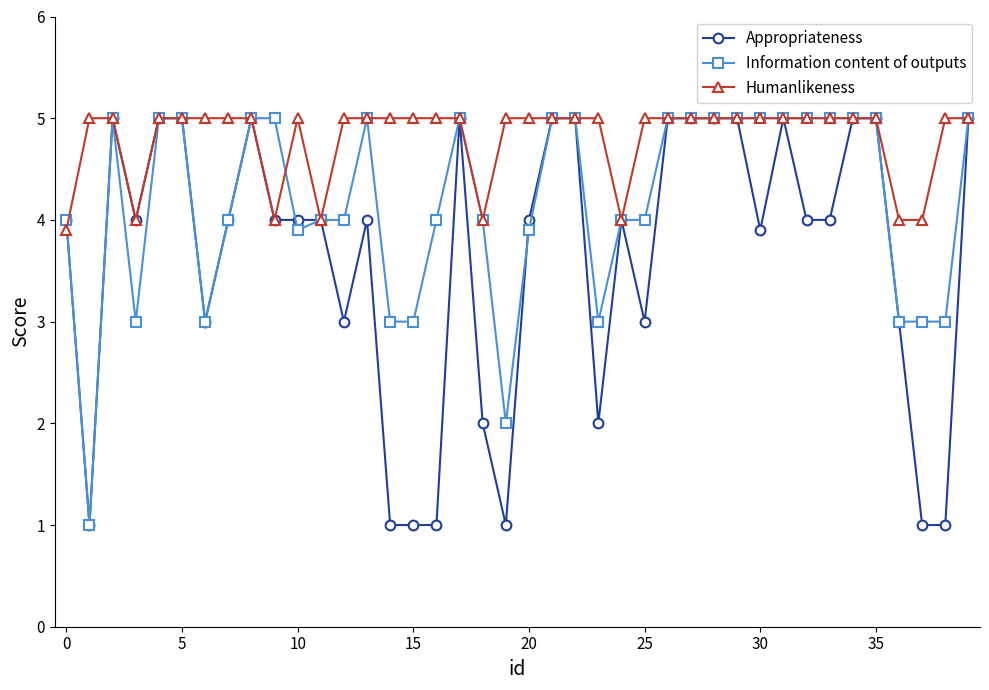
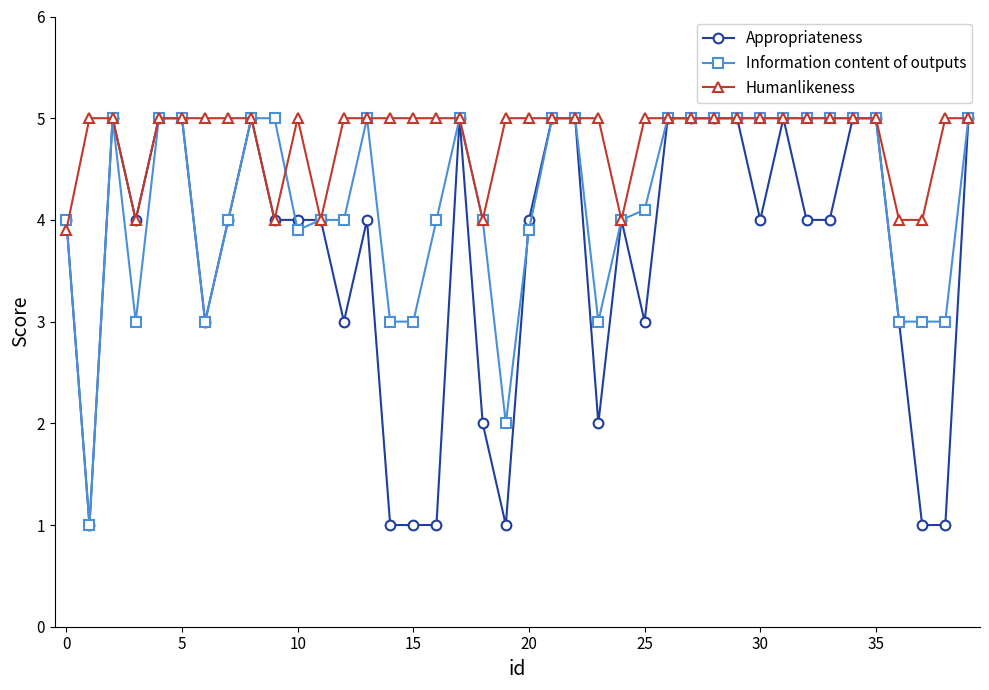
  {
    "Appropriateness": {
      "10": 4.0,
      "15": 1.0,
      "20": 4.0,
      "25": 3.0,
-     "30": 3.9
+     "30": 4.0
    },
    "Information content of outputs": {
      "10": 3.9,
      "15": 3.0,
      "20": 3.9,
-     "25": 4.0
+     "25": 4.1
    },
    "Humanlikeness": {
      "0": 3.9,
      "10": 5.0,
      "15": 5.0,
      "20": 5.0,
      "25": 5.0
    }
  }
